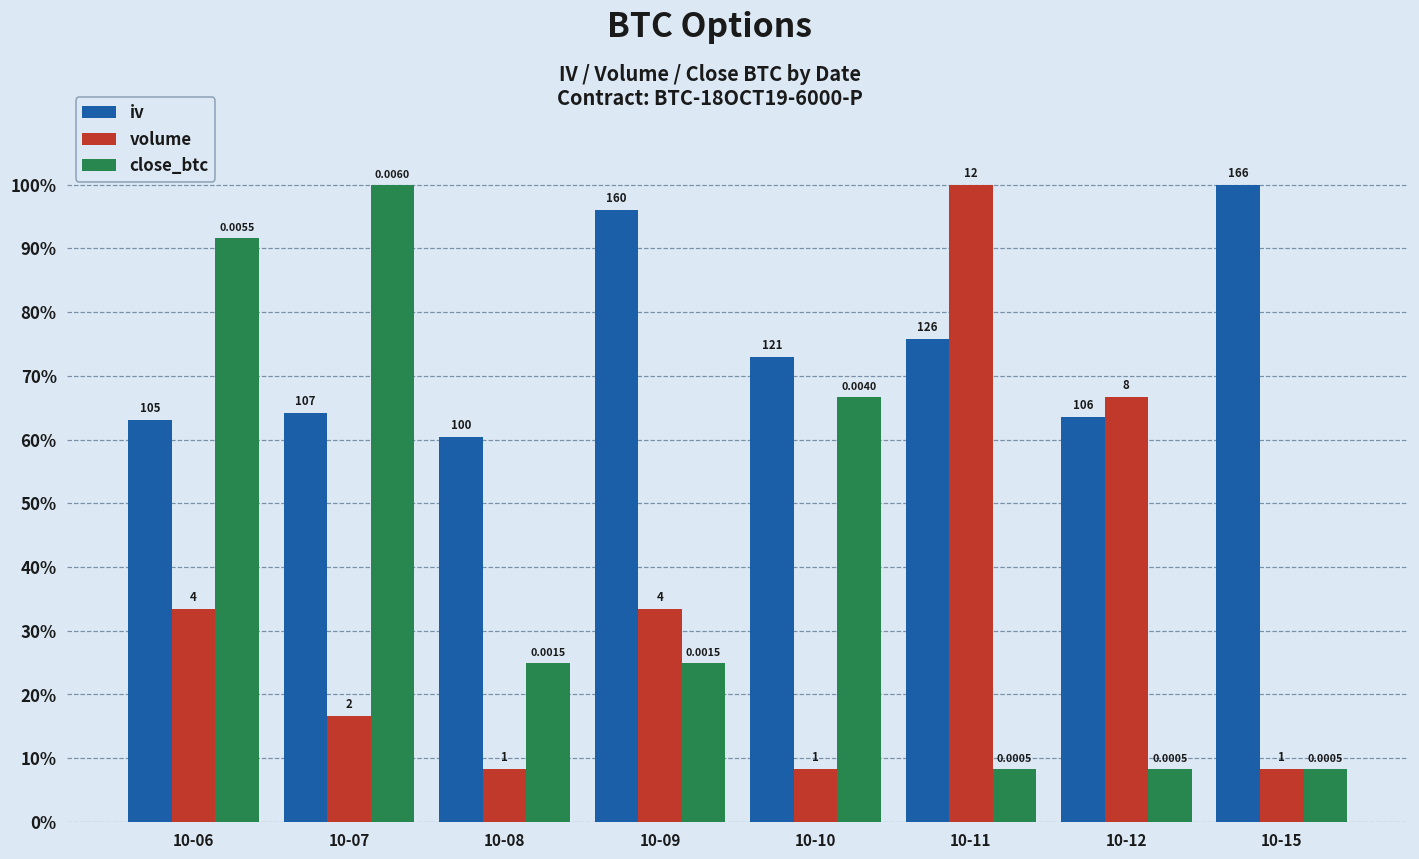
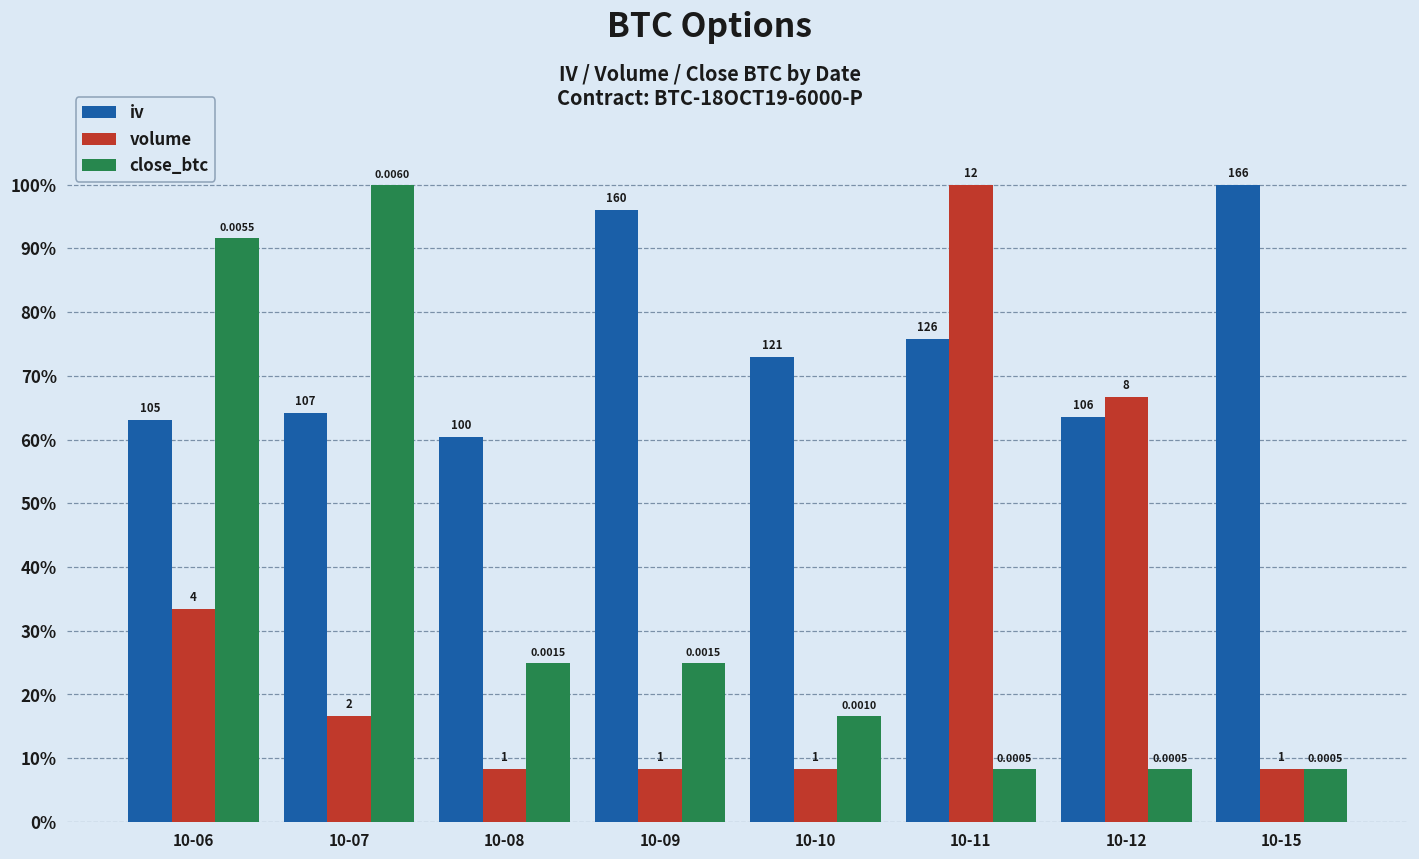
  {
    "volume": {
-     "10-09": 4
+     "10-09": 1
    },
    "close_btc": {
-     "10-10": 0.0040
+     "10-10": 0.0010
    }
  }
